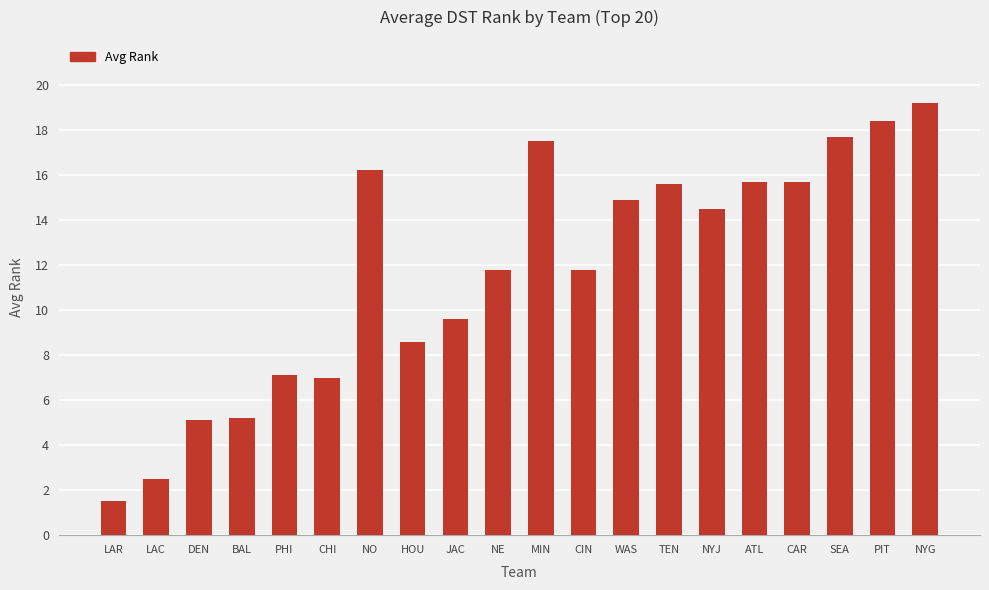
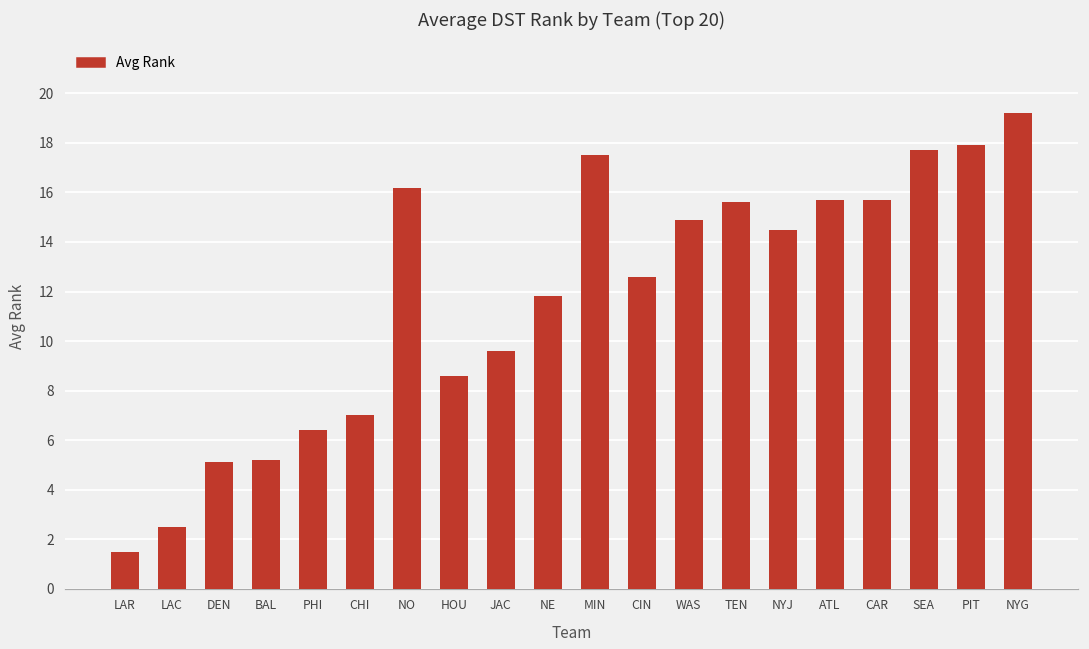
  {
    "LAR": 1.5,
    "LAC": 2.5,
    "DEN": 5.1,
    "BAL": 5.2,
-   "PHI": 7.1,
+   "PHI": 6.4,
    "CHI": 7.0,
    "NO": 16.2,
    "HOU": 8.6,
    "JAC": 9.6,
    "NE": 11.8,
    "MIN": 17.5,
-   "CIN": 11.8,
+   "CIN": 12.6,
    "WAS": 14.9,
    "TEN": 15.6,
    "NYJ": 14.5,
    "ATL": 15.7,
    "CAR": 15.7,
    "SEA": 17.7,
-   "PIT": 18.4,
+   "PIT": 17.9,
    "NYG": 19.2
  }
